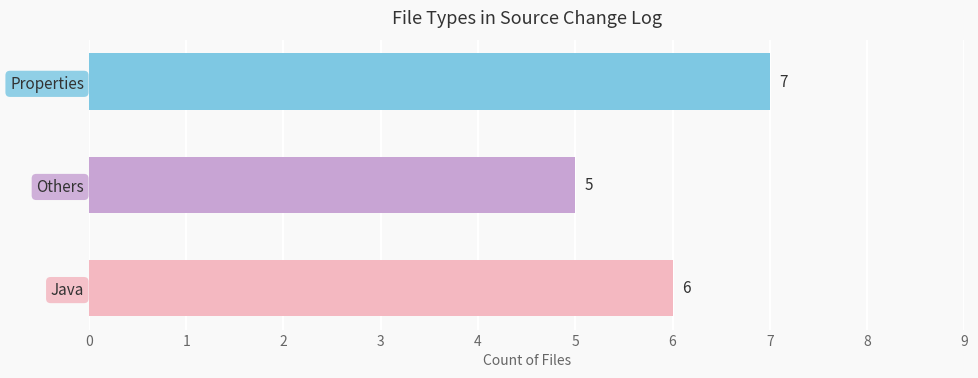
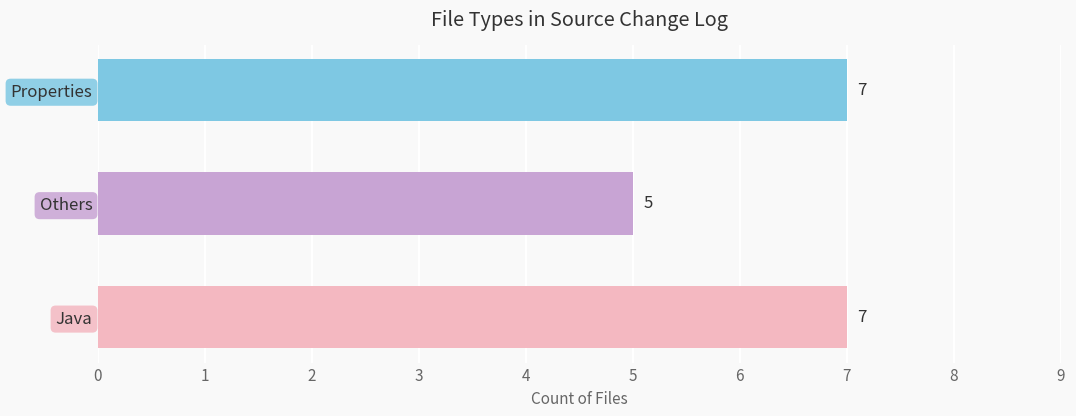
  {
    "Properties": 7,
    "Others": 5,
-   "Java": 6
+   "Java": 7
  }
